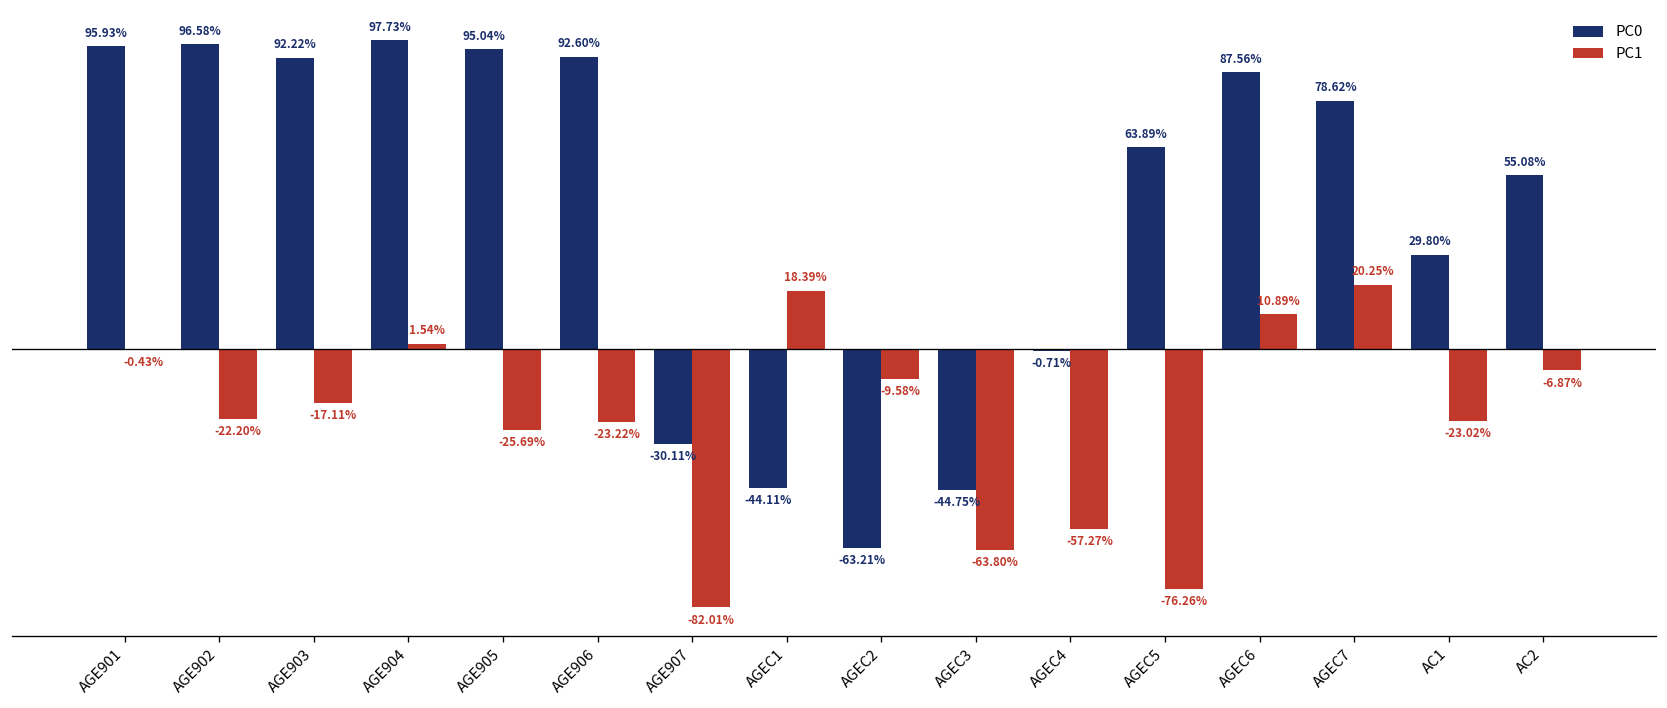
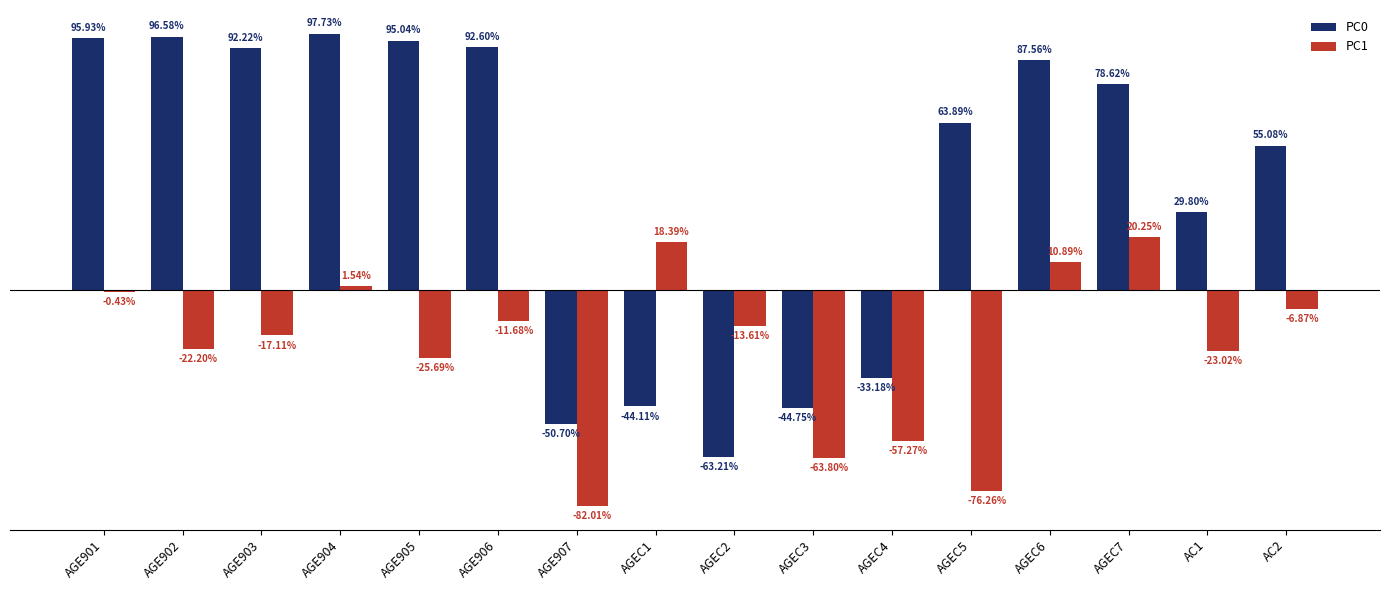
  {
    "PC0": {
      "AGE901": "95.93%",
      "AGE902": "96.58%",
      "AGE903": "92.22%",
      "AGE904": "97.73%",
      "AGE905": "95.04%",
      "AGE906": "92.60%",
-     "AGE907": "-30.11%",
+     "AGE907": "-50.70%",
      "AGEC1": "-44.11%",
      "AGEC2": "-63.21%",
      "AGEC3": "-44.75%",
-     "AGEC4": "-0.71%",
+     "AGEC4": "-33.18%",
      "AGEC5": "63.89%",
      "AGEC6": "87.56%",
      "AGEC7": "78.62%",
      "AC1": "29.80%",
      "AC2": "55.08%"
    },
    "PC1": {
      "AGE901": "-0.43%",
      "AGE902": "-22.20%",
      "AGE903": "-17.11%",
      "AGE904": "1.54%",
      "AGE905": "-25.69%",
-     "AGE906": "-23.22%",
+     "AGE906": "-11.68%",
      "AGE907": "-82.01%",
      "AGEC1": "18.39%",
-     "AGEC2": "-9.58%",
+     "AGEC2": "-13.61%",
      "AGEC3": "-63.80%",
      "AGEC4": "-57.27%",
      "AGEC5": "-76.26%",
      "AGEC6": "10.89%",
      "AGEC7": "20.25%",
      "AC1": "-23.02%",
      "AC2": "-6.87%"
    }
  }
